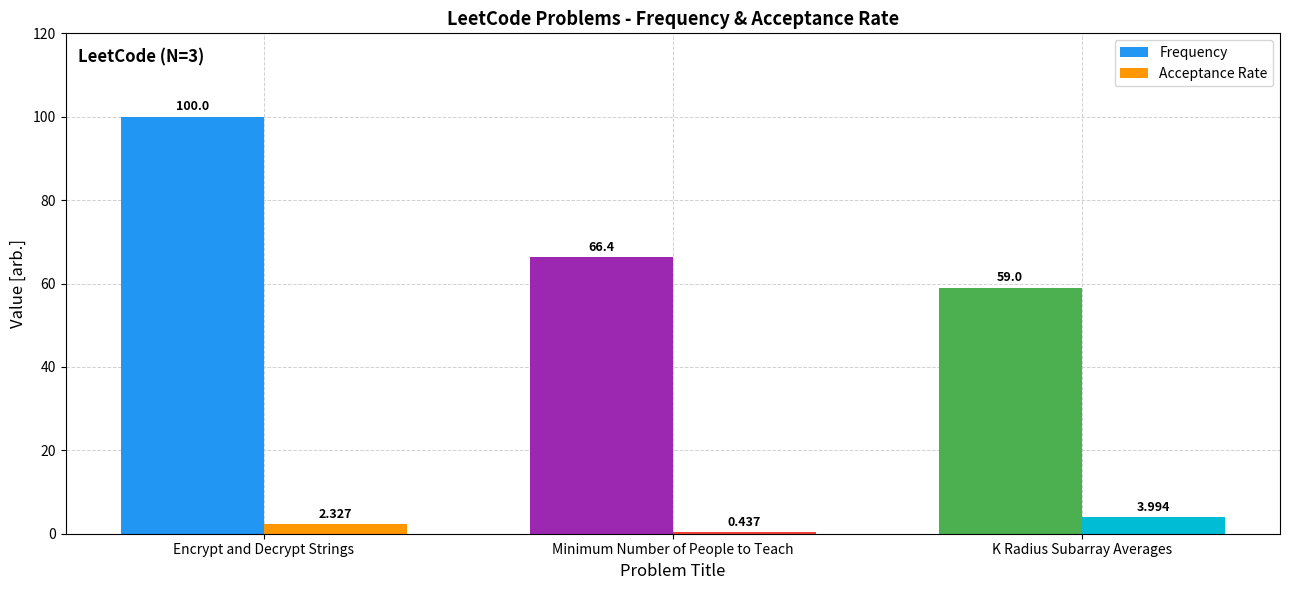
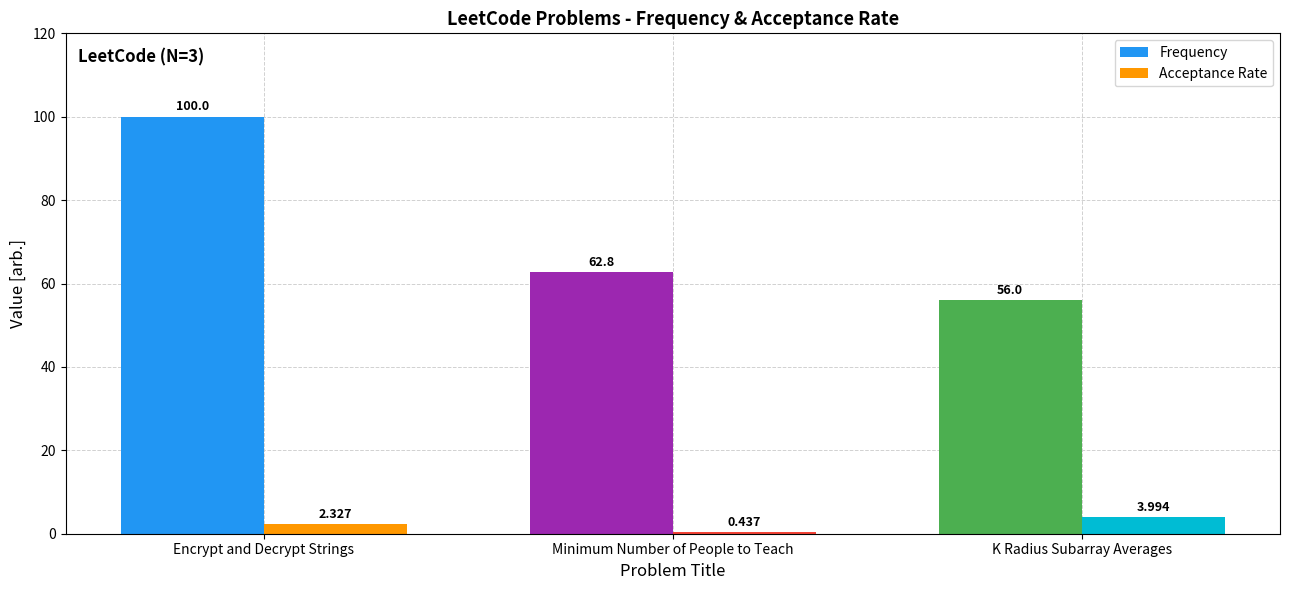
  {
    "Frequency": {
      "Encrypt and Decrypt Strings": 100.0,
-     "Minimum Number of People to Teach": 66.4,
-     "K Radius Subarray Averages": 59.0
+     "Minimum Number of People to Teach": 62.8,
+     "K Radius Subarray Averages": 56.0
    },
    "Acceptance Rate": {
      "Encrypt and Decrypt Strings": 2.327,
      "Minimum Number of People to Teach": 0.437,
      "K Radius Subarray Averages": 3.994
    }
  }
